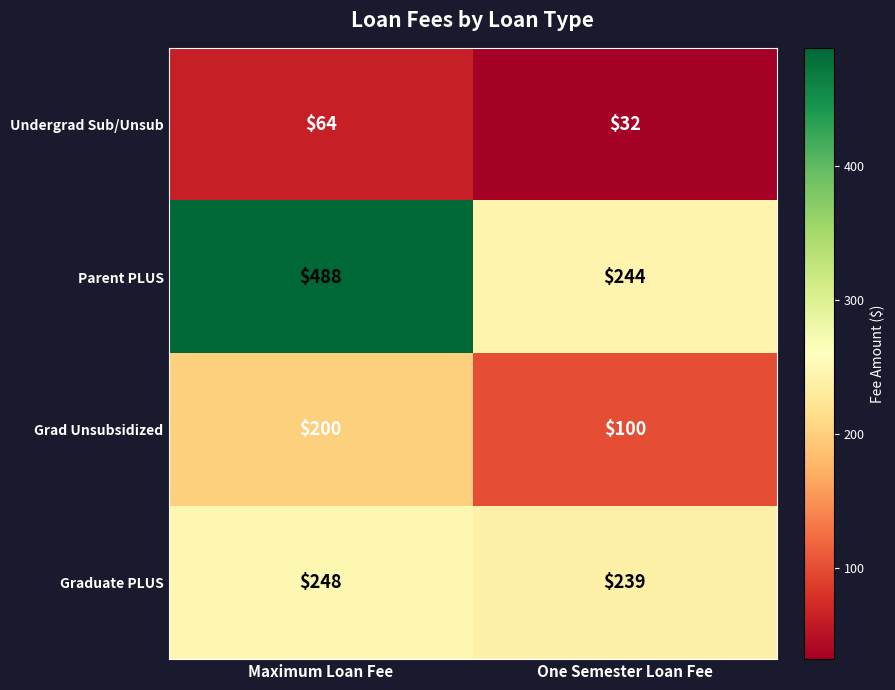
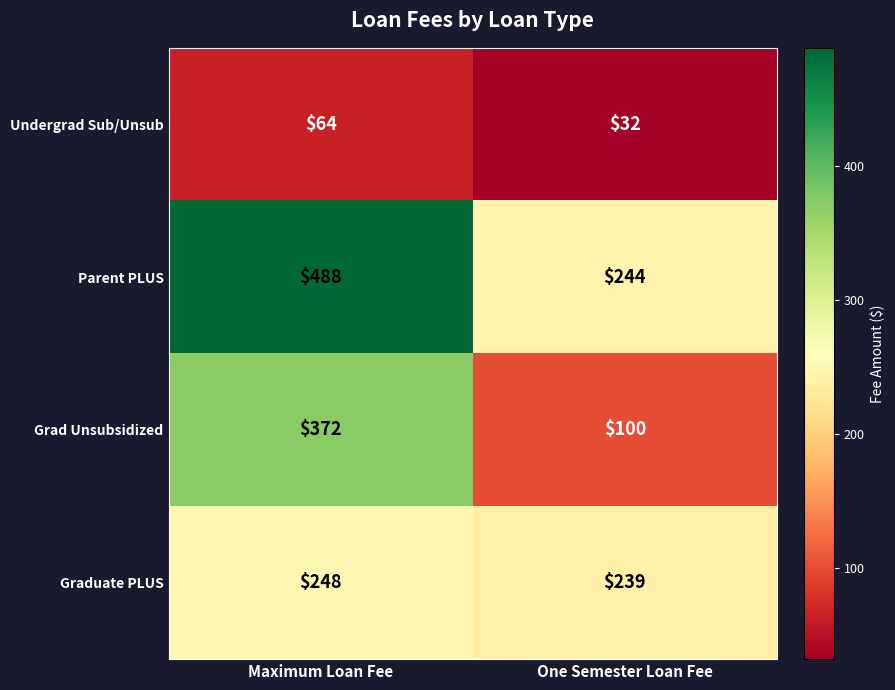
  {
    "Undergrad Sub/Unsub": {
      "Maximum Loan Fee": "$64",
      "One Semester Loan Fee": "$32"
    },
    "Parent PLUS": {
      "Maximum Loan Fee": "$488",
      "One Semester Loan Fee": "$244"
    },
    "Grad Unsubsidized": {
-     "Maximum Loan Fee": "$200",
+     "Maximum Loan Fee": "$372",
      "One Semester Loan Fee": "$100"
    },
    "Graduate PLUS": {
      "Maximum Loan Fee": "$248",
      "One Semester Loan Fee": "$239"
    }
  }
